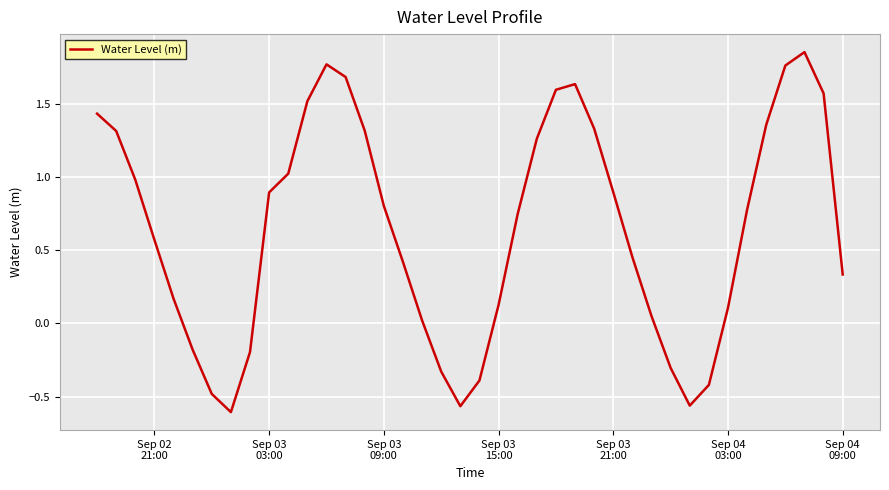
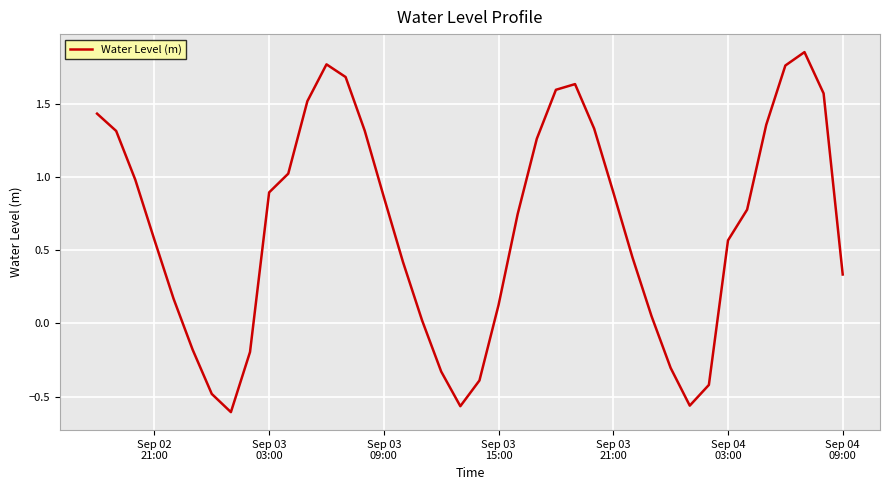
  {
    "Sep 02 21:00": 0.57,
    "Sep 03 03:00": 0.89,
-   "Sep 03 09:00": 0.80,
+   "Sep 03 09:00": 0.86,
    "Sep 03 15:00": 0.13,
    "Sep 03 21:00": 0.90,
-   "Sep 04 03:00": 0.11,
+   "Sep 04 03:00": 0.57,
    "Sep 04 09:00": 0.33
  }
